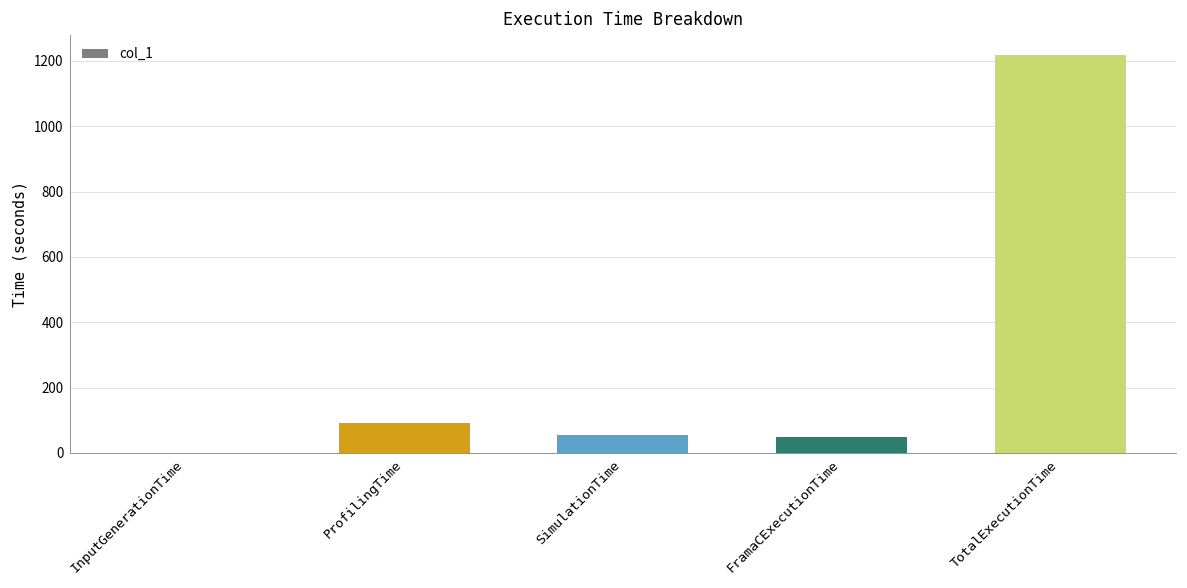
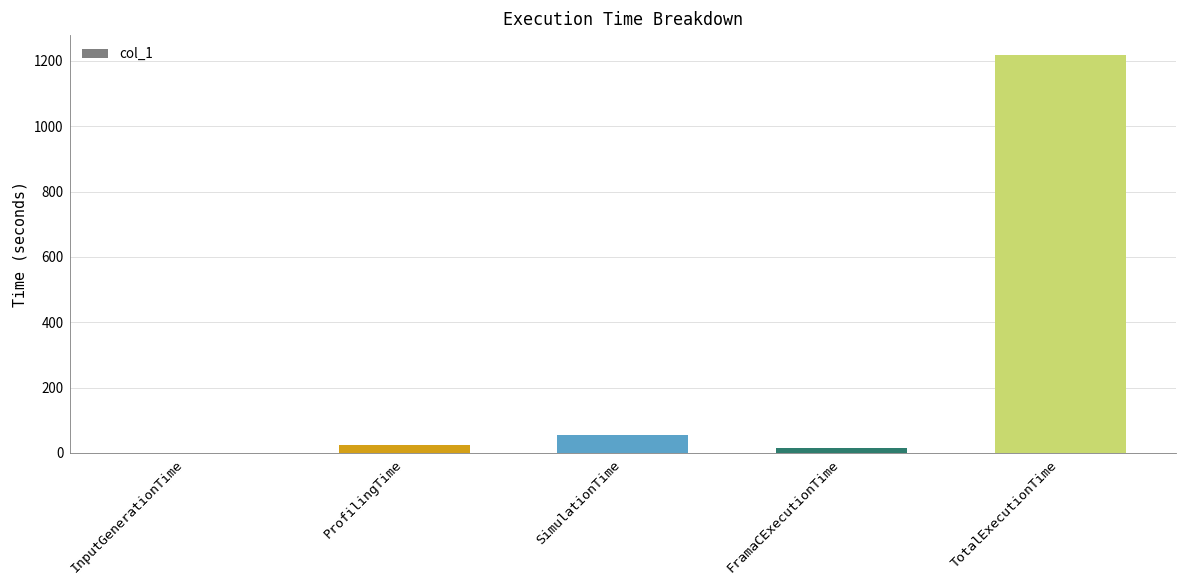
  {
-   "ProfilingTime": 90,
+   "ProfilingTime": 20,
    "SimulationTime": 60,
-   "FramaCExecutionTime": 50,
+   "FramaCExecutionTime": 20,
    "TotalExecutionTime": 1220
  }
